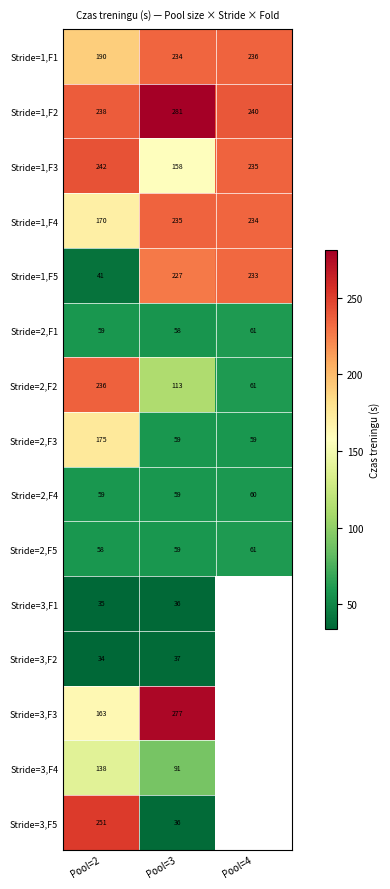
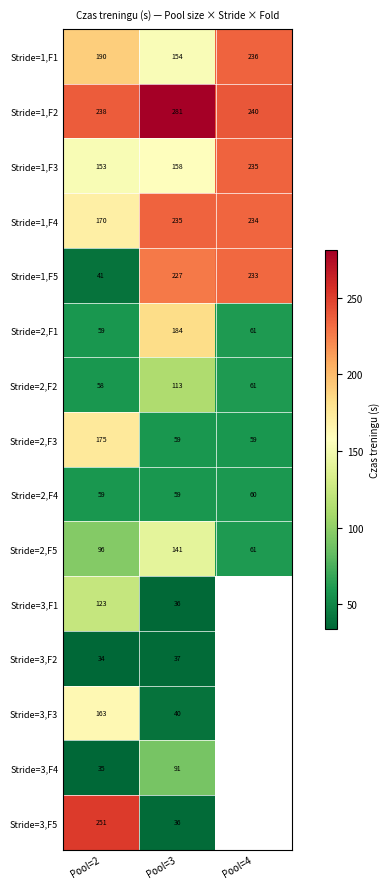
  {
    "Stride=1,F1": {
      "Pool=2": 190,
-     "Pool=3": 234,
+     "Pool=3": 154,
      "Pool=4": 236
    },
    "Stride=1,F2": {
      "Pool=2": 238,
      "Pool=3": 281,
      "Pool=4": 240
    },
    "Stride=1,F3": {
-     "Pool=2": 242,
+     "Pool=2": 153,
      "Pool=3": 158,
      "Pool=4": 235
    },
    "Stride=1,F4": {
      "Pool=2": 170,
      "Pool=3": 235,
      "Pool=4": 234
    },
    "Stride=1,F5": {
      "Pool=2": 41,
      "Pool=3": 227,
      "Pool=4": 233
    },
    "Stride=2,F1": {
      "Pool=2": 59,
-     "Pool=3": 58,
+     "Pool=3": 184,
      "Pool=4": 61
    },
    "Stride=2,F2": {
-     "Pool=2": 236,
+     "Pool=2": 58,
      "Pool=3": 113,
      "Pool=4": 61
    },
    "Stride=2,F3": {
      "Pool=2": 175,
      "Pool=3": 59,
      "Pool=4": 59
    },
    "Stride=2,F4": {
      "Pool=2": 59,
      "Pool=3": 59,
      "Pool=4": 60
    },
    "Stride=2,F5": {
-     "Pool=2": 58,
-     "Pool=3": 59,
+     "Pool=2": 96,
+     "Pool=3": 141,
      "Pool=4": 61
    },
    "Stride=3,F1": {
-     "Pool=2": 35,
+     "Pool=2": 123,
      "Pool=3": 36
    },
    "Stride=3,F2": {
      "Pool=2": 34,
      "Pool=3": 37
    },
    "Stride=3,F3": {
      "Pool=2": 163,
-     "Pool=3": 277
+     "Pool=3": 40
    },
    "Stride=3,F4": {
-     "Pool=2": 138,
+     "Pool=2": 35,
      "Pool=3": 91
    },
    "Stride=3,F5": {
      "Pool=2": 251,
      "Pool=3": 36
    }
  }
